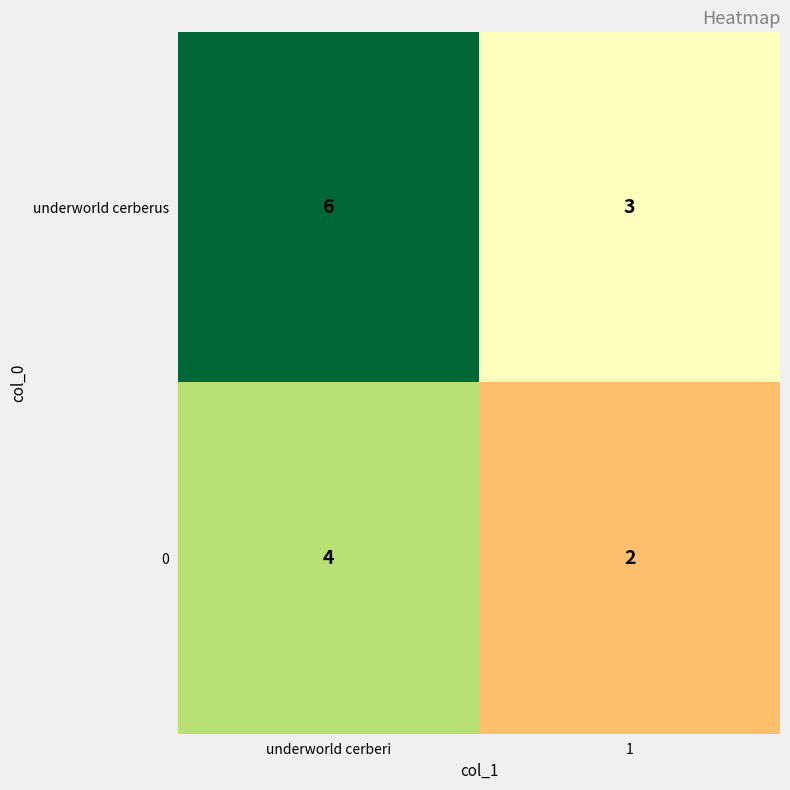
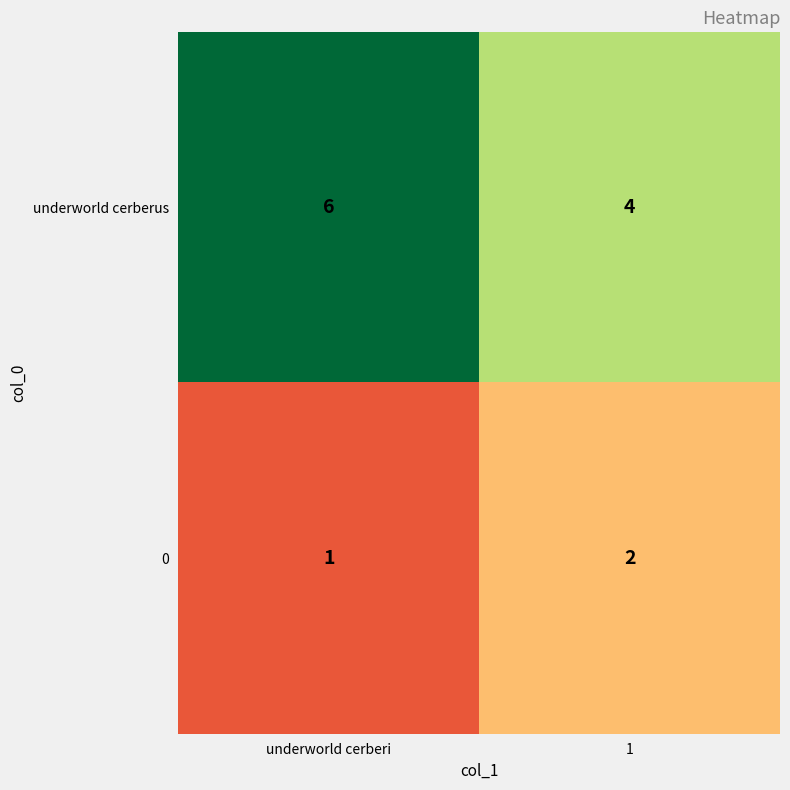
  {
    "underworld cerberus": {
      "underworld cerberi": 6,
-     "1": 3
+     "1": 4
    },
    "0": {
-     "underworld cerberi": 4,
+     "underworld cerberi": 1,
      "1": 2
    }
  }
